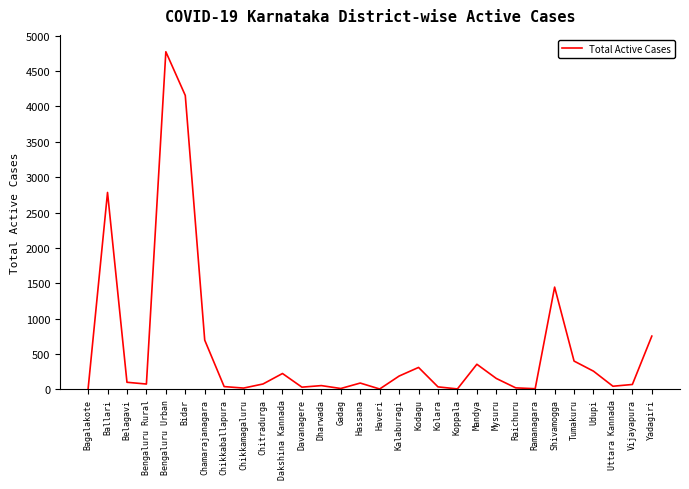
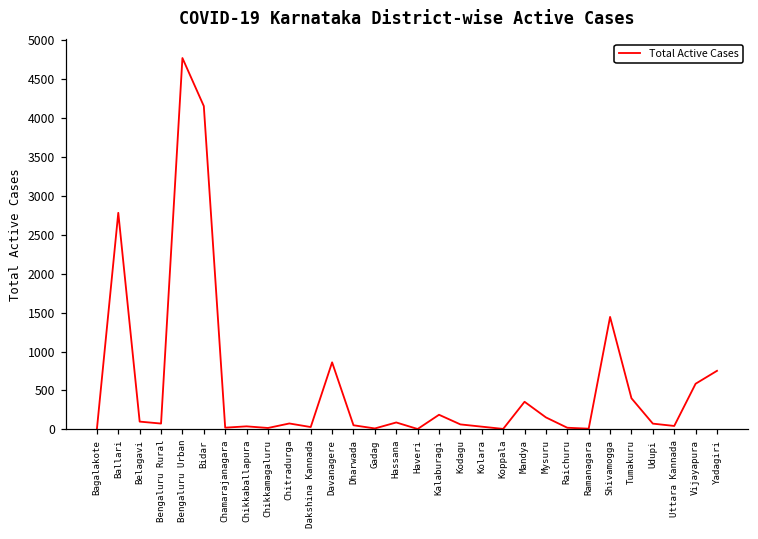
  {
    "Bagalakote": 0,
    "Ballari": 2800,
    "Belagavi": 100,
    "Bengaluru Rural": 100,
    "Bengaluru Urban": 4800,
    "Bidar": 4200,
-   "Chamarajanagara": 700,
+   "Chamarajanagara": 0,
    "Chikkaballapura": 0,
    "Chikkamagaluru": 0,
    "Chitradurga": 100,
-   "Dakshina Kannada": 200,
-   "Davanagere": 0,
+   "Dakshina Kannada": 0,
+   "Davanagere": 900,
    "Dharwada": 100,
    "Gadag": 0,
    "Hassana": 100,
    "Haveri": 0,
    "Kalaburagi": 200,
-   "Kodagu": 300,
+   "Kodagu": 100,
    "Kolara": 0,
    "Koppala": 0,
    "Mandya": 400,
    "Mysuru": 200,
    "Raichuru": 0,
    "Ramanagara": 0,
    "Shivamogga": 1400,
    "Tumakuru": 400,
-   "Udupi": 300,
+   "Udupi": 100,
    "Uttara Kannada": 0,
-   "Vijayapura": 100,
+   "Vijayapura": 600,
    "Yadagiri": 800
  }
